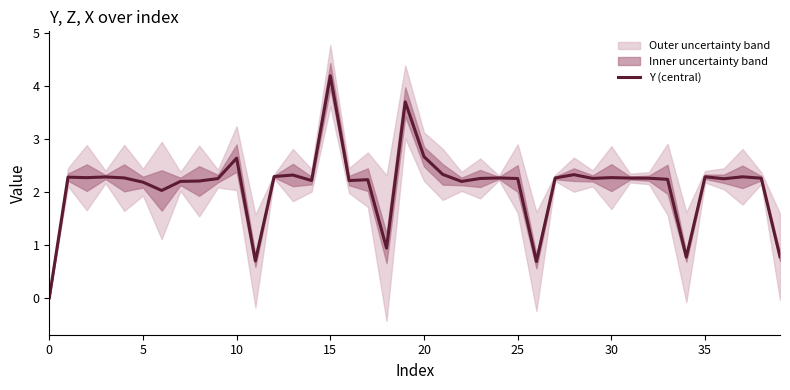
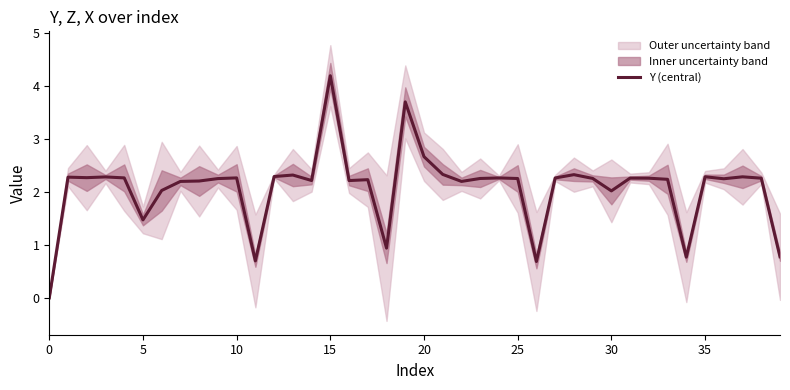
  {
    "Y (central)": {
-     "5": 2.2,
-     "10": 2.6,
+     "5": 1.5,
+     "10": 2.3,
      "15": 4.2,
      "20": 2.7,
      "25": 2.3,
-     "30": 2.3
+     "30": 2.0
    }
  }
